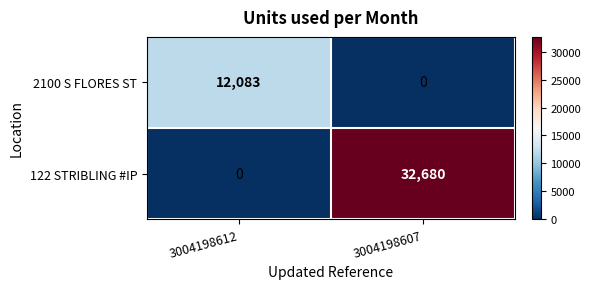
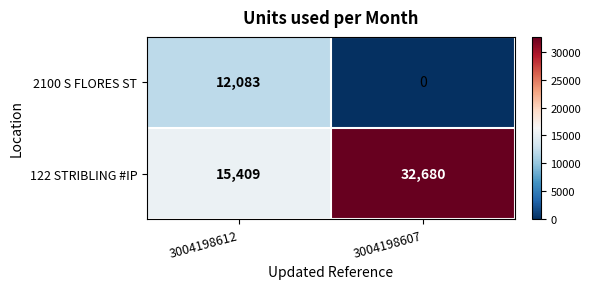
  {
    "2100 S FLORES ST": {
      "3004198612": "12,083",
      "3004198607": "0"
    },
    "122 STRIBLING #IP": {
-     "3004198612": "0",
+     "3004198612": "15,409",
      "3004198607": "32,680"
    }
  }
